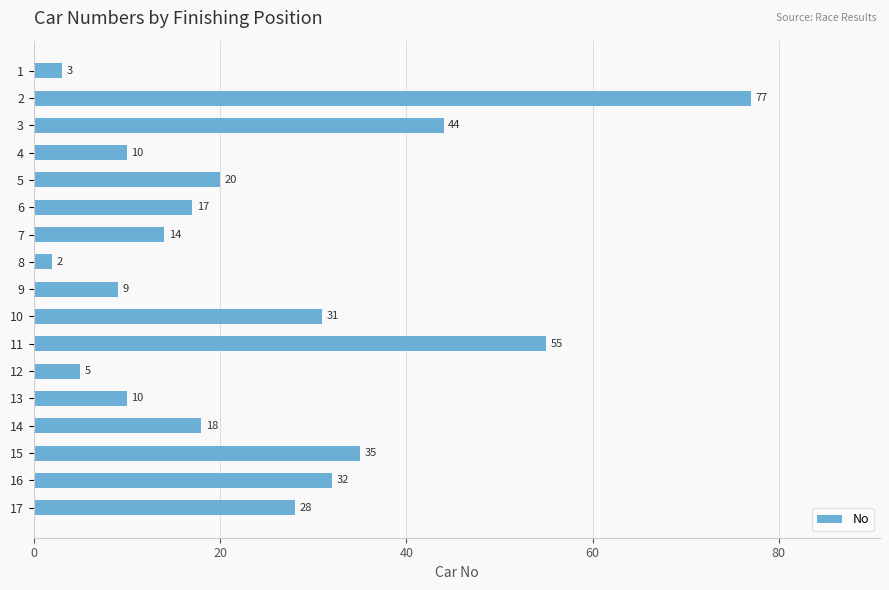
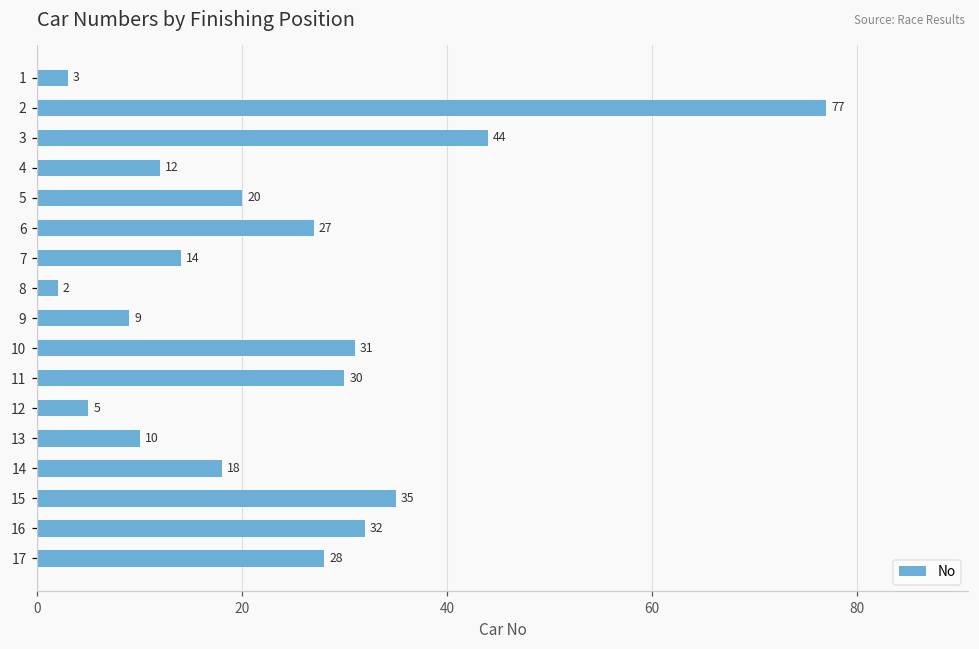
  {
    "1": 3,
    "2": 77,
    "3": 44,
-   "4": 10,
+   "4": 12,
    "5": 20,
-   "6": 17,
+   "6": 27,
    "7": 14,
    "8": 2,
    "9": 9,
    "10": 31,
-   "11": 55,
+   "11": 30,
    "12": 5,
    "13": 10,
    "14": 18,
    "15": 35,
    "16": 32,
    "17": 28
  }
